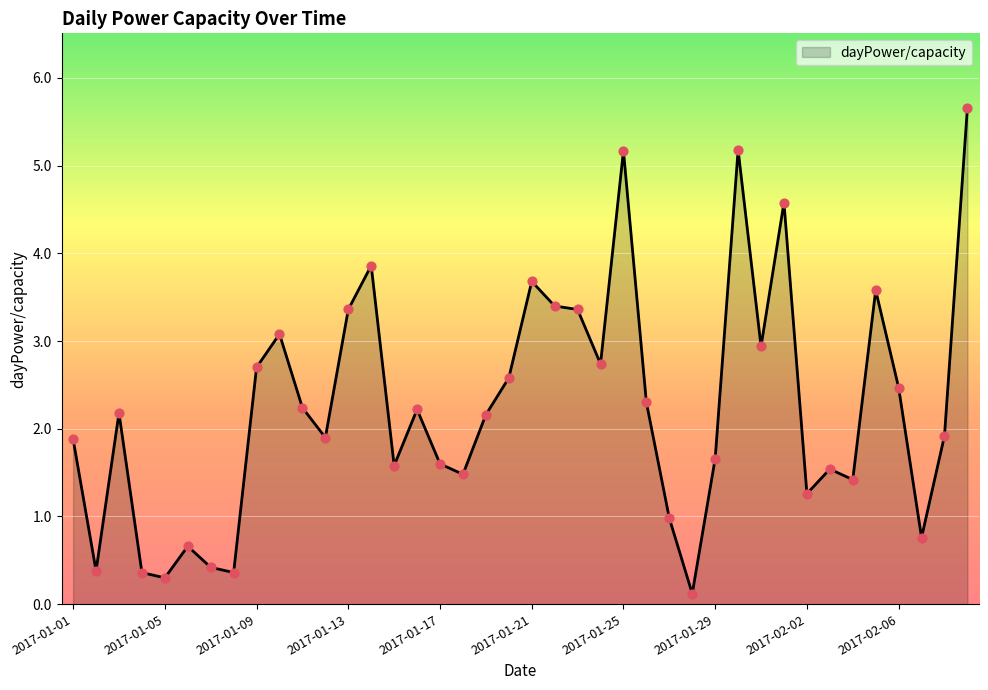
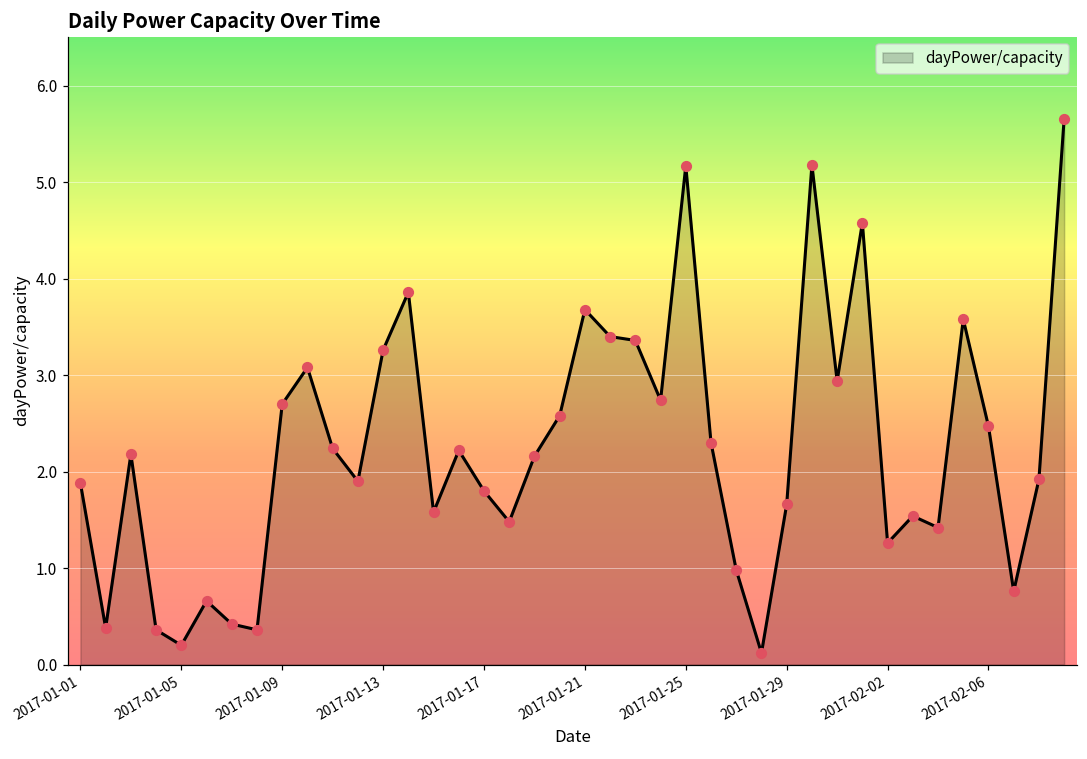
  {
    "2017-01-01": 1.9,
-   "2017-01-05": 0.3,
+   "2017-01-05": 0.2,
    "2017-01-09": 2.7,
-   "2017-01-13": 3.4,
-   "2017-01-17": 1.6,
+   "2017-01-13": 3.3,
+   "2017-01-17": 1.8,
    "2017-01-21": 3.7,
    "2017-01-25": 5.2,
    "2017-01-29": 1.7,
    "2017-02-02": 1.3,
    "2017-02-06": 2.5
  }
